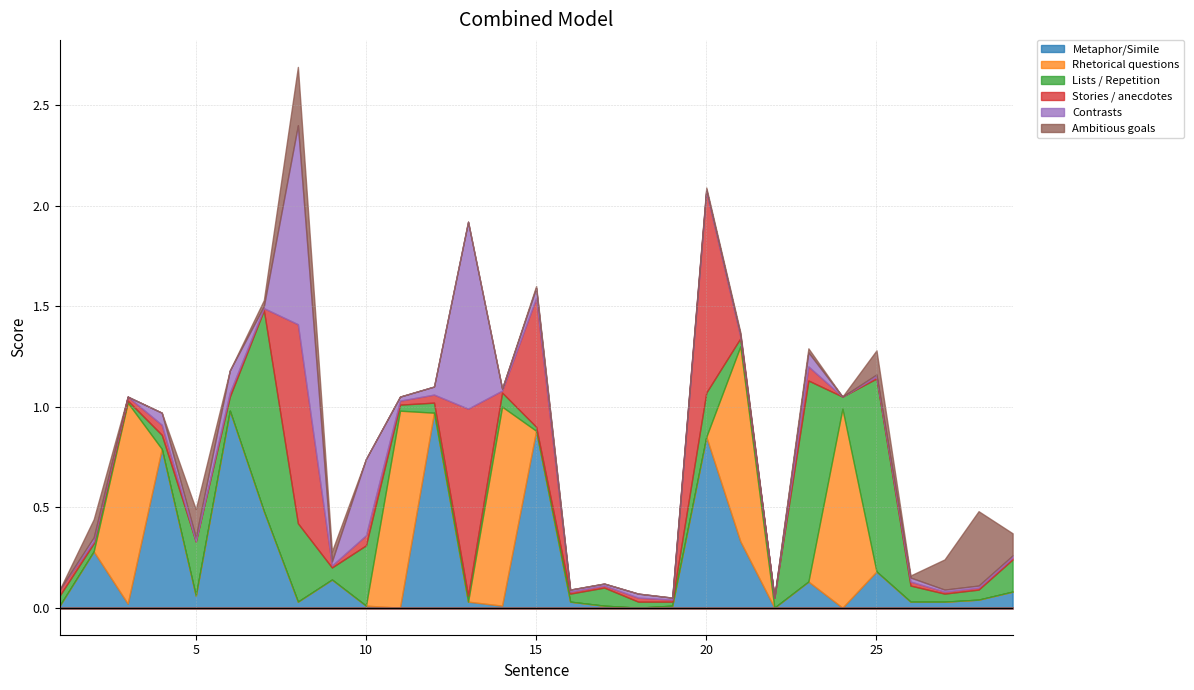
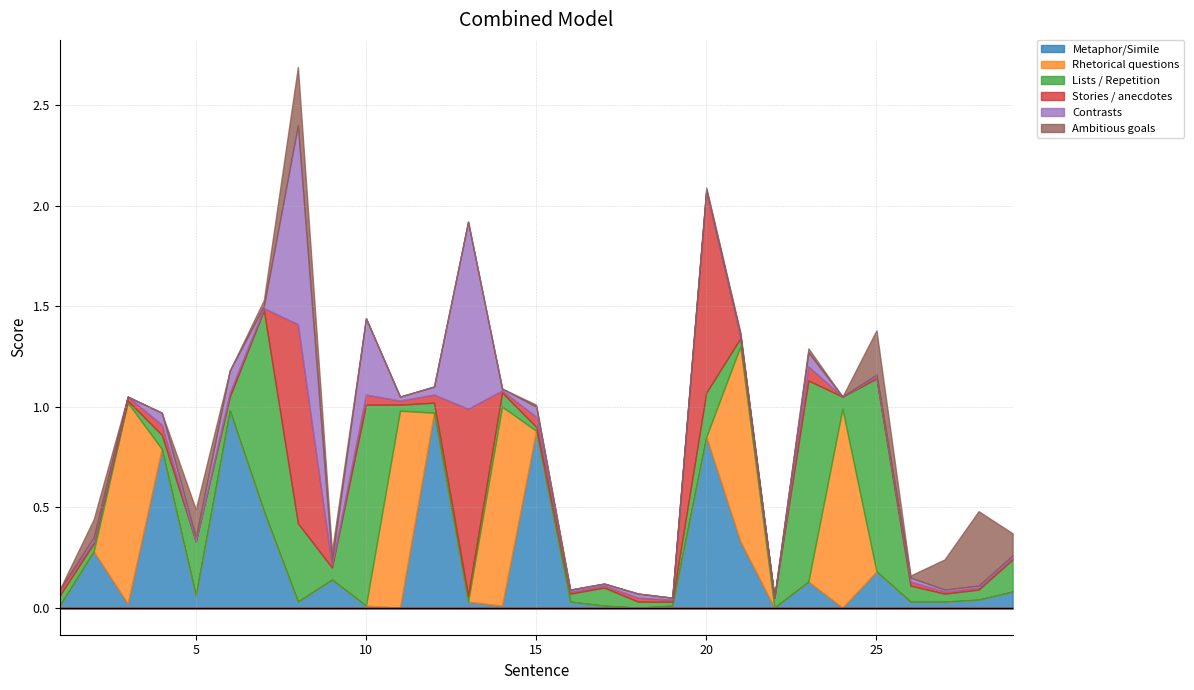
  {
    "Lists / Repetition": {
-     "10": 0.3,
+     "10": 1.0,
      "15": 0.02,
      "20": 0.22
    },
    "Stories / anecdotes": {
      "10": 0.05,
-     "15": 0.64
+     "15": 0.05
    },
    "Contrasts": {
      "5": 0.02
    },
    "Ambitious goals": {
      "5": 0.14,
-     "25": 0.12
+     "25": 0.22
    }
  }
